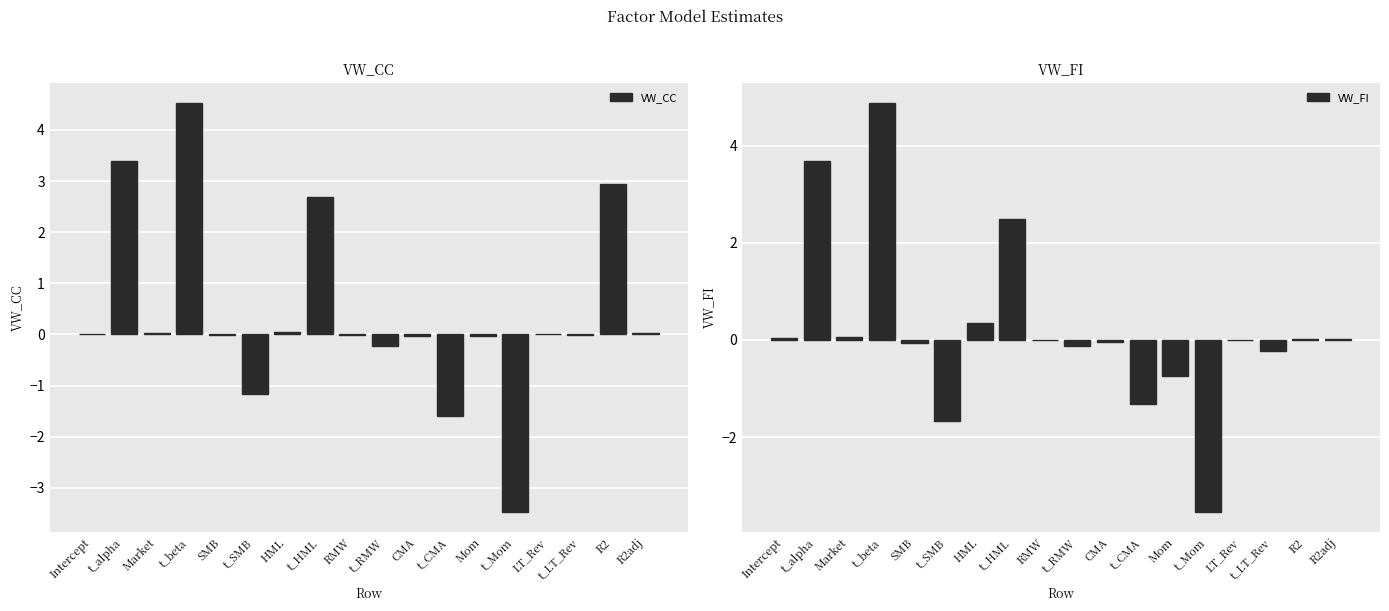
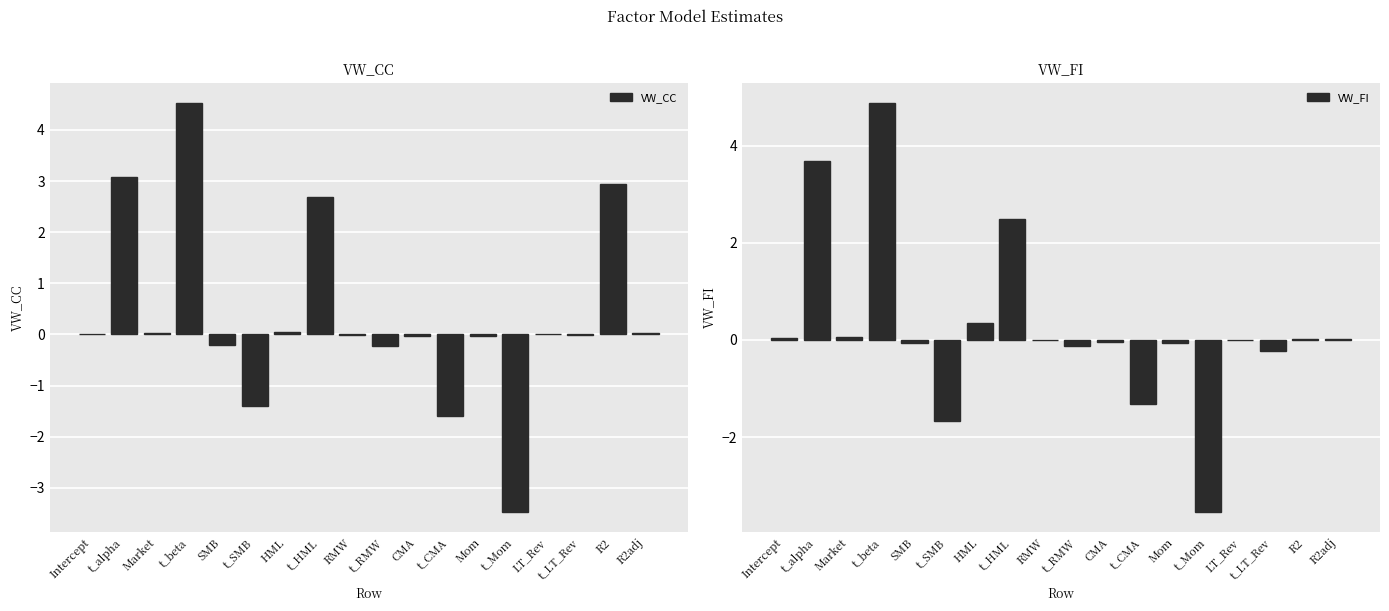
  {
    "VW_CC": {
-     "t_alpha": 3.4,
+     "t_alpha": 3.1,
      "t_beta": 4.5,
-     "SMB": 0.0,
-     "t_SMB": -1.2,
+     "SMB": -0.2,
+     "t_SMB": -1.4,
      "HML": 0.1,
      "t_HML": 2.7,
      "t_RMW": -0.2,
      "t_CMA": -1.6,
      "t_Mom": -3.5,
      "R2": 2.9
    },
    "VW_FI": {
      "t_alpha": 3.7,
      "Market": 0.1,
      "t_beta": 4.9,
      "SMB": -0.1,
      "t_SMB": -1.7,
      "HML": 0.3,
      "t_HML": 2.5,
      "t_RMW": -0.1,
      "t_CMA": -1.3,
-     "Mom": -0.7,
+     "Mom": -0.1,
      "t_Mom": -3.5,
      "t_LT_Rev": -0.2
    }
  }
